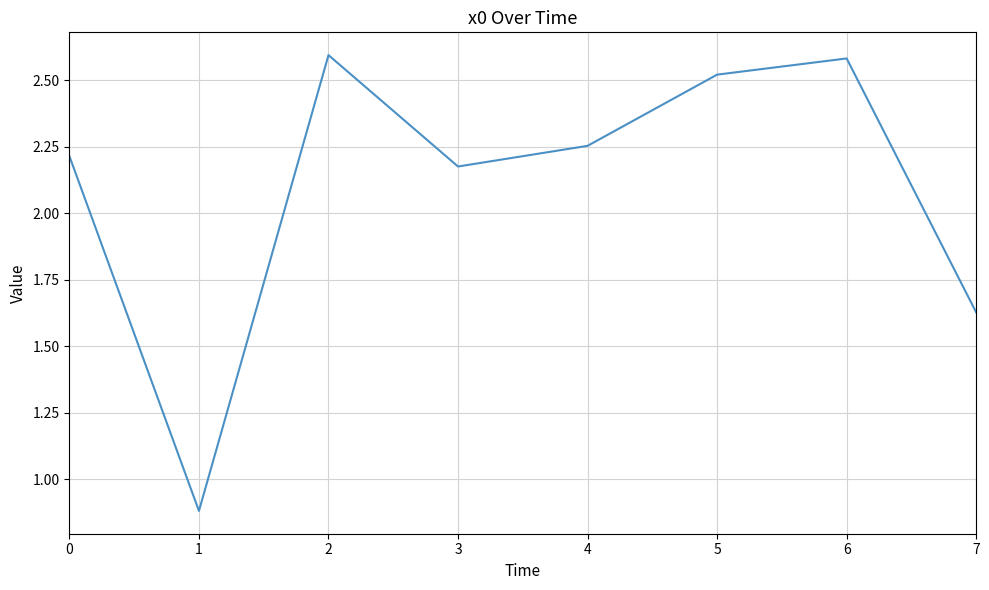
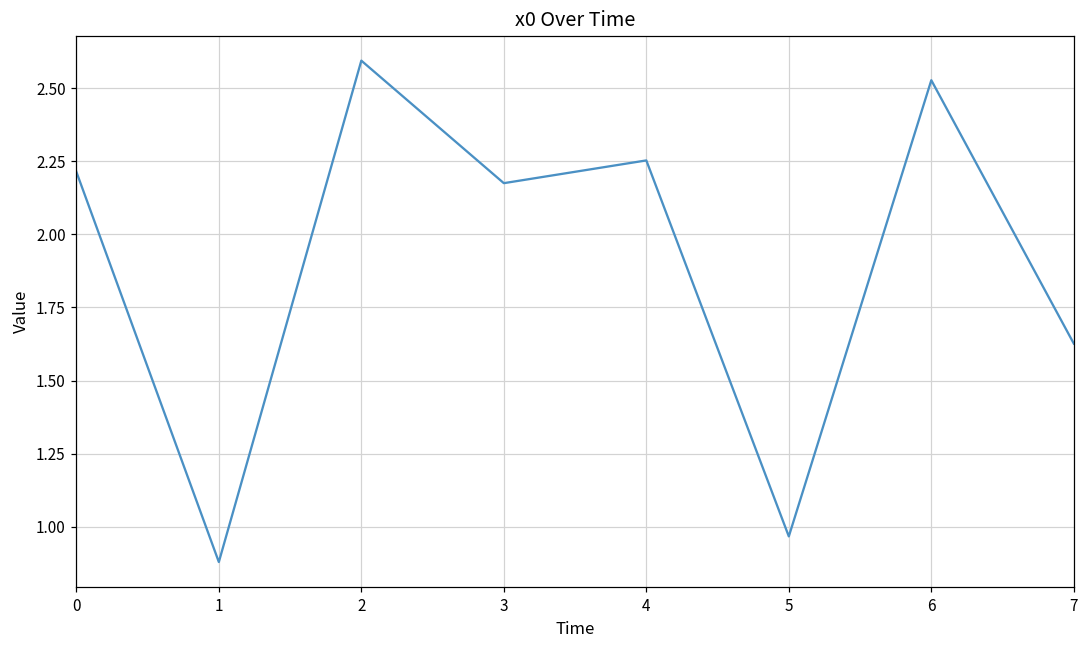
  {
    "0": 2.21,
    "1": 0.88,
    "2": 2.59,
    "3": 2.17,
    "4": 2.25,
-   "5": 2.52,
-   "6": 2.58,
+   "5": 0.97,
+   "6": 2.53,
    "7": 1.63
  }
